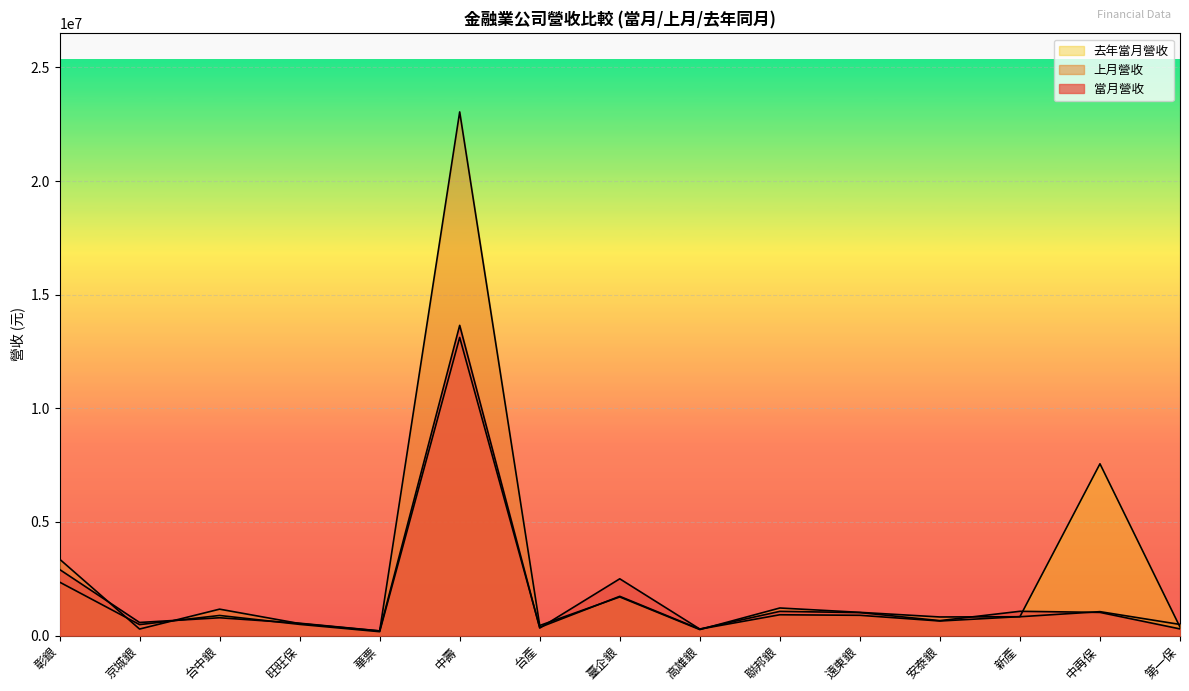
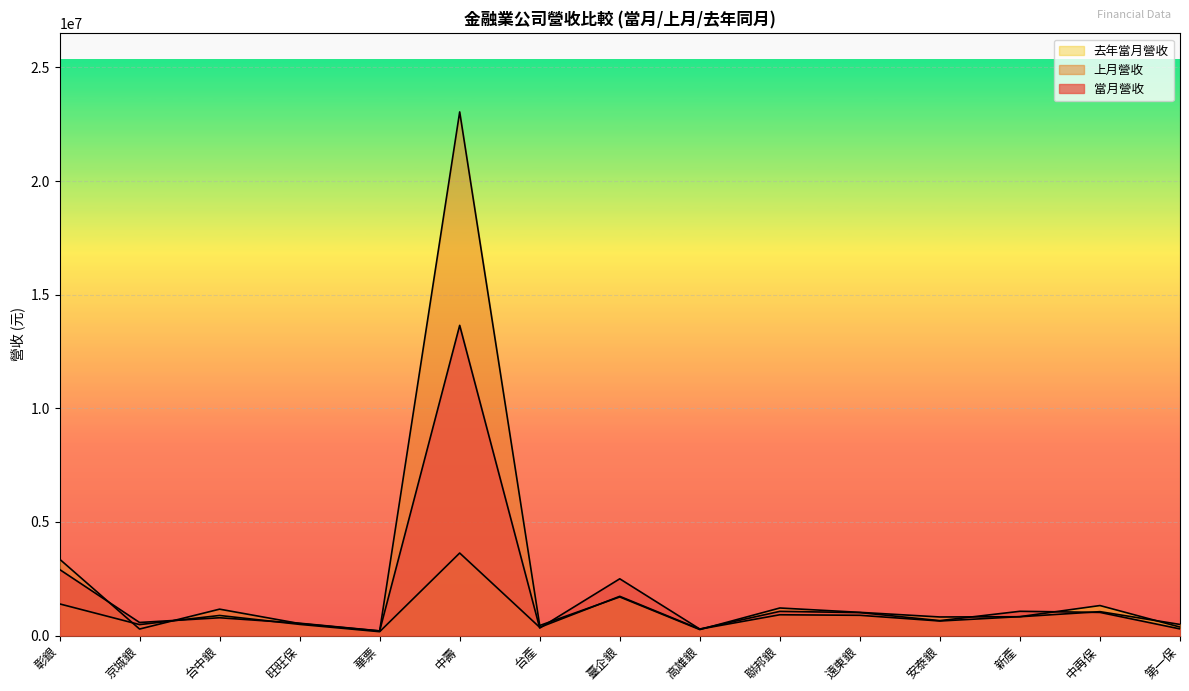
  {
    "去年當月營收": {
-     "彰銀": 2400000,
-     "中壽": 13100000,
+     "彰銀": 1400000,
+     "中壽": 3600000,
      "聯邦銀": 900000,
      "遠東銀": 900000,
-     "中再保": 7600000
+     "中再保": 1300000
    }
  }
